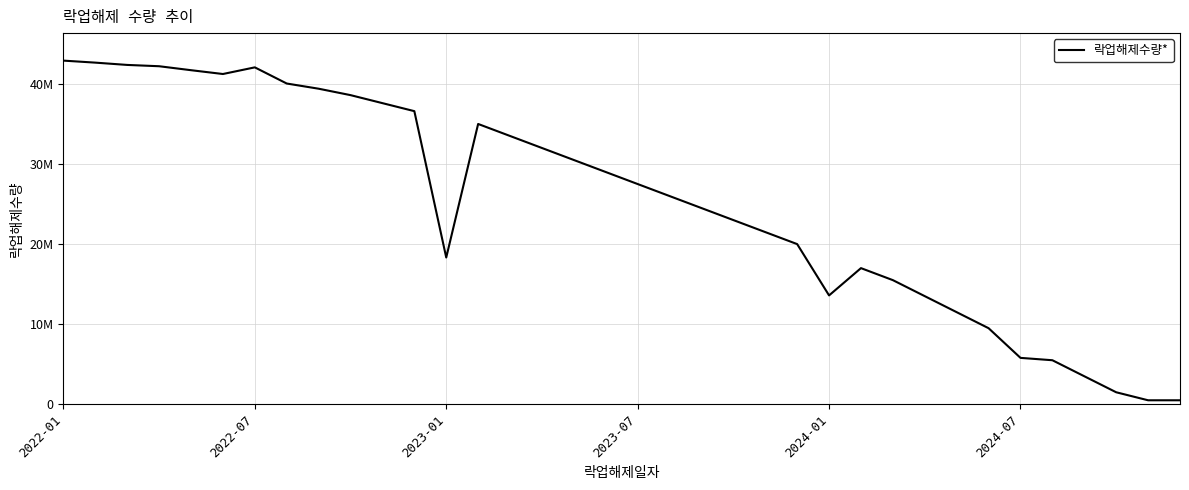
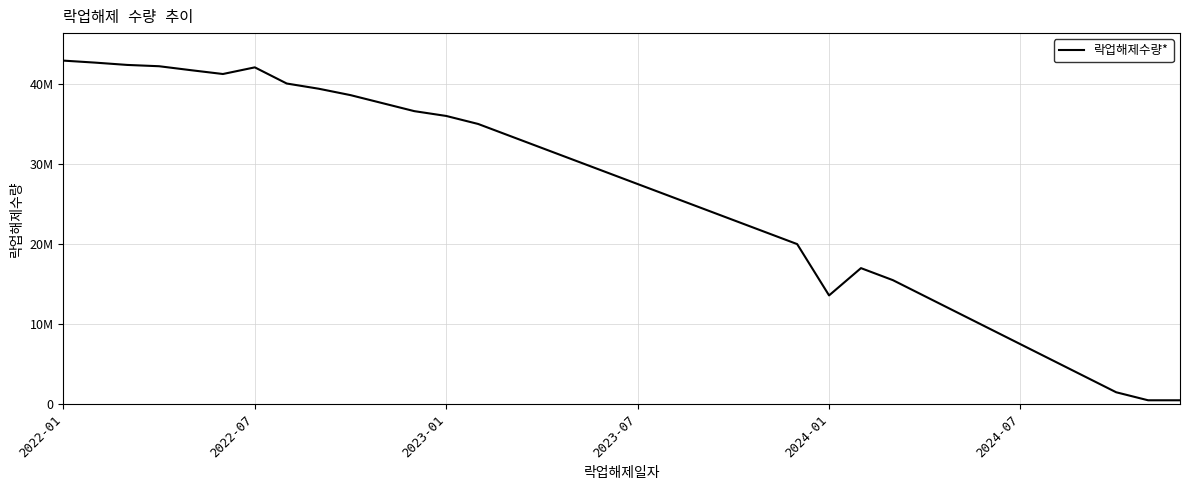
  {
    "2022-01": 43000000,
    "2022-07": 42000000,
-   "2023-01": 18000000,
+   "2023-01": 36000000,
    "2023-07": 28000000,
    "2024-01": 14000000,
-   "2024-07": 6000000
+   "2024-07": 8000000
  }
